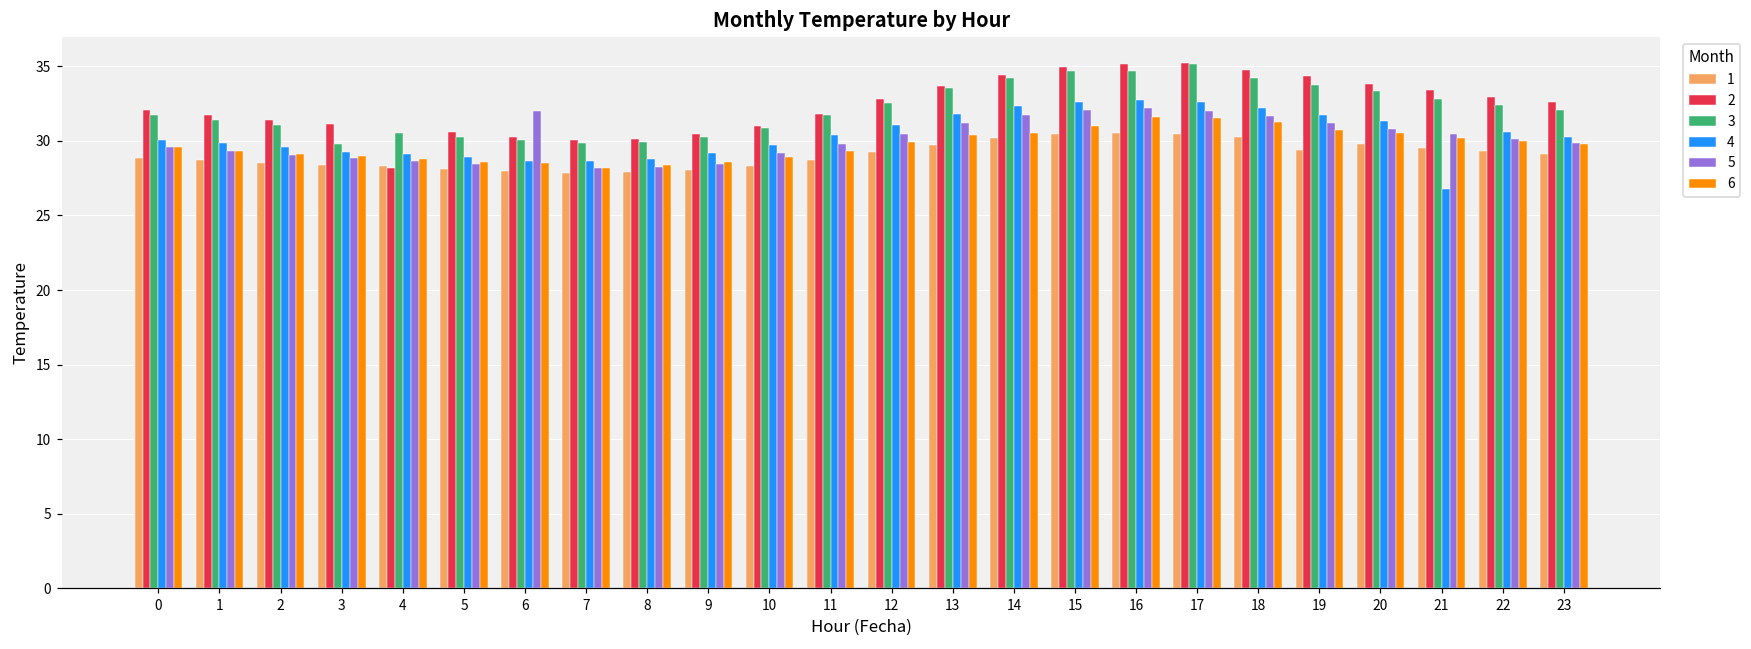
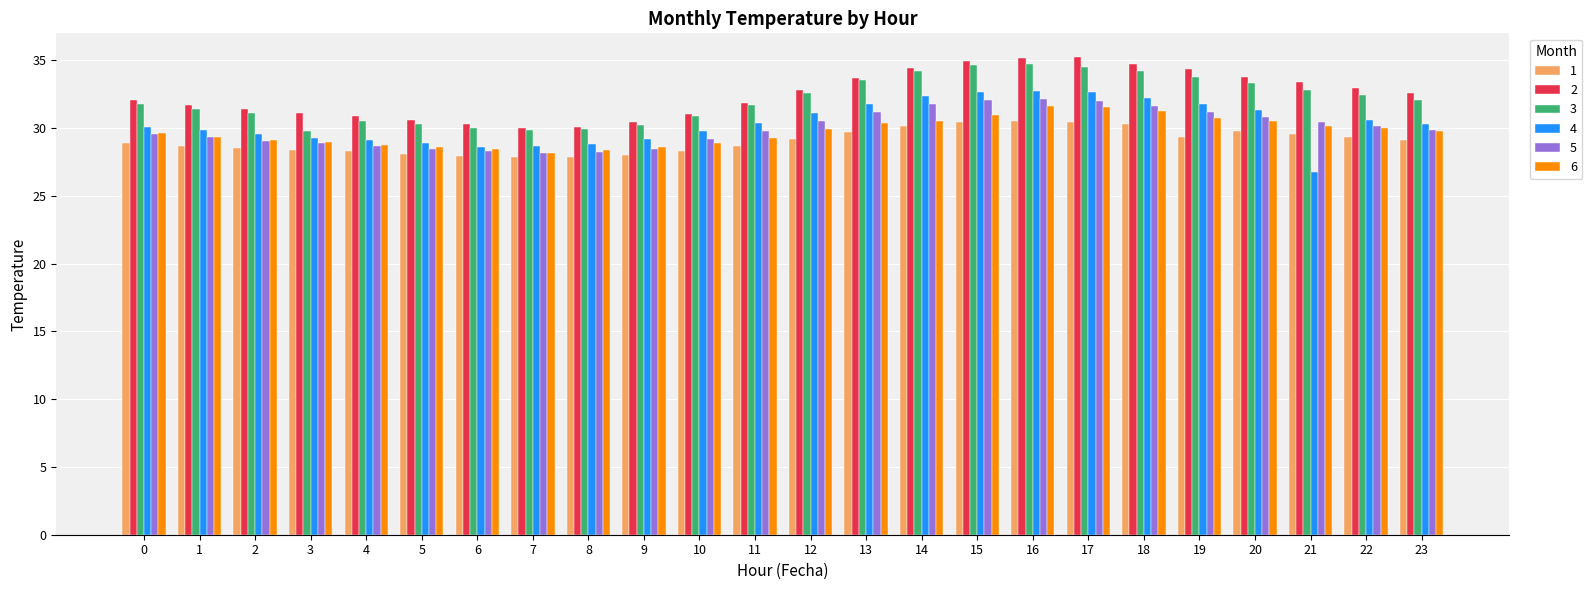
  {
    "1": {
      "0": 28.9,
      "1": 28.7,
      "2": 28.6,
      "3": 28.4,
      "4": 28.3,
      "5": 28.1,
      "6": 28.0,
      "7": 27.9,
      "8": 27.9,
      "9": 28.0,
      "10": 28.3,
      "11": 28.7,
      "12": 29.2,
      "13": 29.7,
      "14": 30.2,
      "15": 30.5,
      "16": 30.6,
      "17": 30.5,
      "18": 30.3,
      "19": 29.4,
      "20": 29.8,
      "21": 29.5,
      "22": 29.3,
      "23": 29.1
    },
    "2": {
      "0": 32.1,
      "1": 31.7,
      "2": 31.4,
      "3": 31.1,
-     "4": 28.2,
+     "4": 30.9,
      "5": 30.6,
      "6": 30.3,
      "7": 30.0,
      "8": 30.1,
      "9": 30.5,
      "10": 31.0,
      "11": 31.8,
      "12": 32.8,
      "13": 33.7,
      "14": 34.4,
      "15": 34.9,
      "16": 35.2,
      "17": 35.2,
      "18": 34.8,
      "19": 34.4,
      "20": 33.8,
      "21": 33.4,
      "22": 32.9,
      "23": 32.6
    },
    "3": {
      "0": 31.8,
      "1": 31.4,
      "2": 31.1,
      "3": 29.8,
      "4": 30.5,
      "5": 30.3,
      "6": 30.0,
      "7": 29.9,
      "8": 29.9,
      "9": 30.3,
      "10": 30.9,
      "11": 31.7,
      "12": 32.6,
      "13": 33.5,
      "14": 34.2,
      "15": 34.7,
      "16": 34.7,
-     "17": 35.2,
+     "17": 34.5,
      "18": 34.2,
      "19": 33.8,
      "20": 33.4,
      "21": 32.8,
      "22": 32.4,
      "23": 32.0
    },
    "4": {
      "0": 30.1,
      "1": 29.9,
      "2": 29.6,
      "3": 29.3,
      "4": 29.1,
      "5": 28.9,
      "6": 28.6,
      "7": 28.7,
      "8": 28.8,
      "9": 29.2,
      "10": 29.8,
      "11": 30.4,
      "12": 31.1,
      "13": 31.8,
      "14": 32.4,
      "15": 32.6,
      "16": 32.7,
      "17": 32.6,
      "18": 32.2,
      "19": 31.8,
      "20": 31.3,
      "21": 26.8,
      "22": 30.6,
      "23": 30.3
    },
    "5": {
      "0": 29.6,
      "1": 29.3,
      "2": 29.1,
      "3": 28.9,
      "4": 28.7,
      "5": 28.5,
-     "6": 32.0,
+     "6": 28.3,
      "7": 28.2,
      "8": 28.3,
      "9": 28.4,
      "10": 29.2,
      "11": 29.8,
      "12": 30.5,
      "13": 31.2,
      "14": 31.8,
      "15": 32.1,
      "16": 32.2,
      "17": 32.0,
      "18": 31.7,
      "19": 31.2,
      "20": 30.8,
      "21": 30.4,
      "22": 30.1,
      "23": 29.8
    },
    "6": {
      "0": 29.6,
      "1": 29.3,
      "2": 29.2,
      "3": 29.0,
      "4": 28.8,
      "5": 28.6,
      "6": 28.5,
      "7": 28.2,
      "8": 28.4,
      "9": 28.6,
      "10": 28.9,
      "11": 29.3,
      "12": 29.9,
      "13": 30.4,
      "14": 30.5,
      "15": 31.0,
      "16": 31.6,
      "17": 31.6,
      "18": 31.3,
      "19": 30.7,
      "20": 30.6,
      "21": 30.2,
      "22": 30.0,
      "23": 29.8
    }
  }
